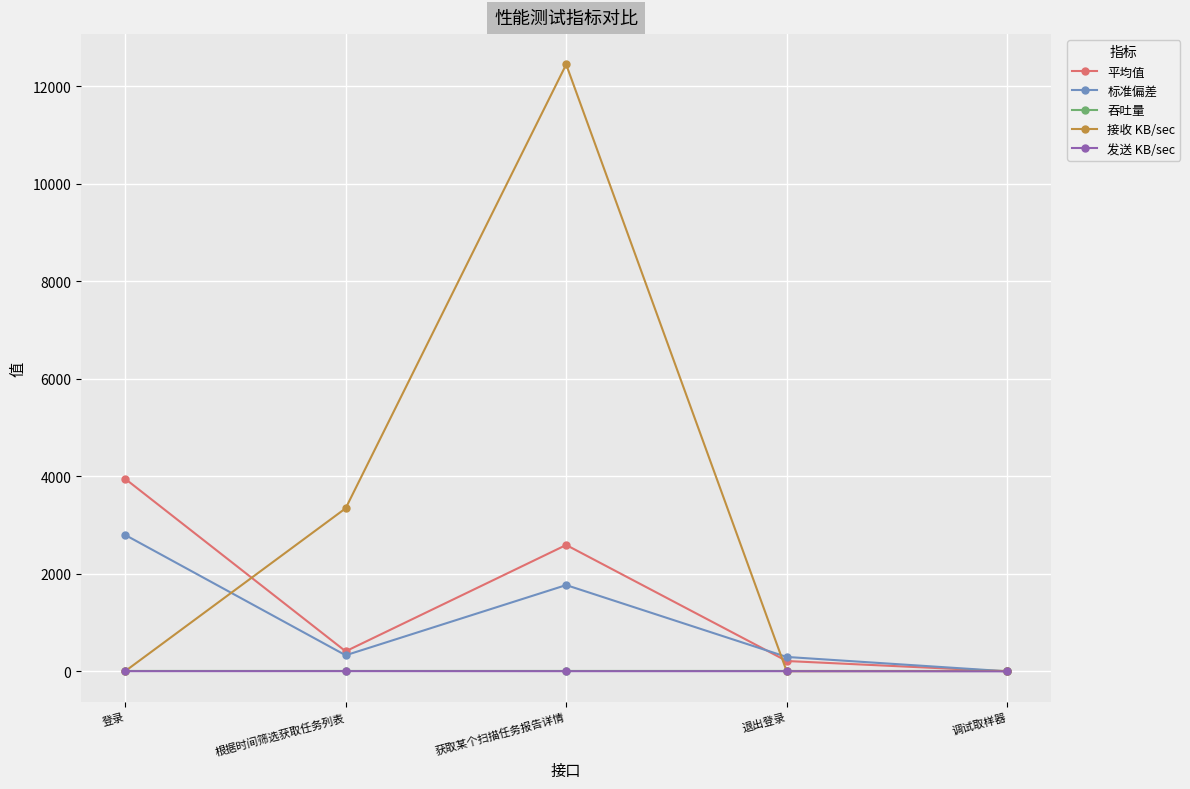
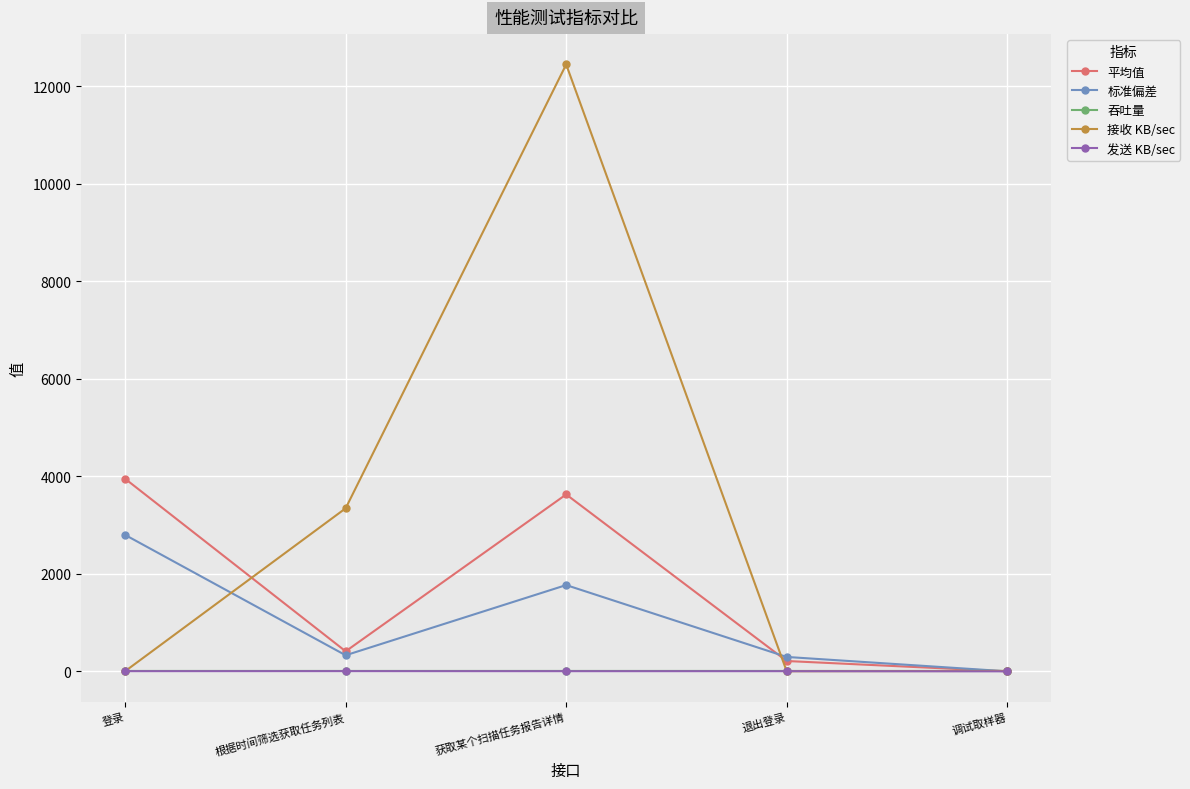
  {
    "平均值": {
      "登录": 4000,
      "根据时间筛选获取任务列表": 400,
-     "获取某个扫描任务报告详情": 2600,
+     "获取某个扫描任务报告详情": 3600,
      "退出登录": 200
    },
    "接收 KB/sec": {
      "根据时间筛选获取任务列表": 3300,
      "获取某个扫描任务报告详情": 12400
    }
  }
